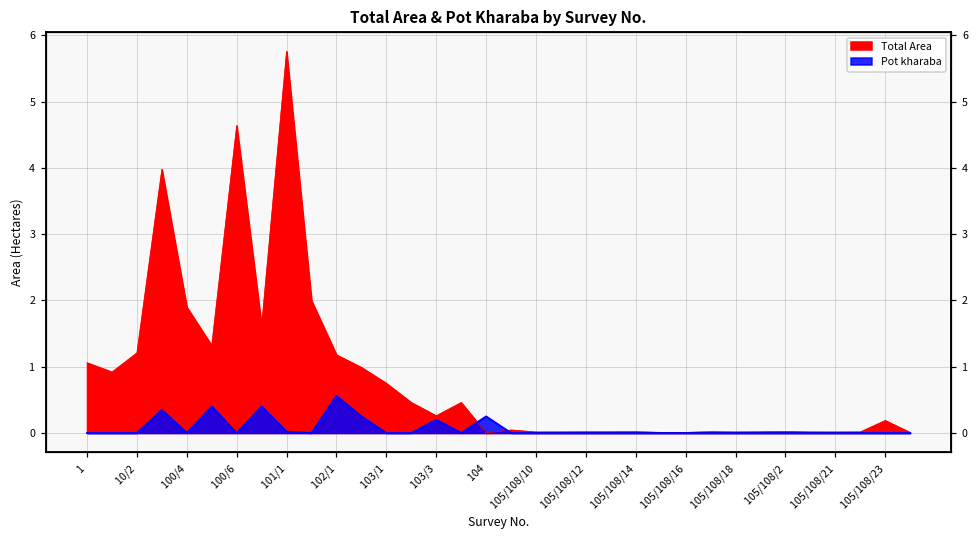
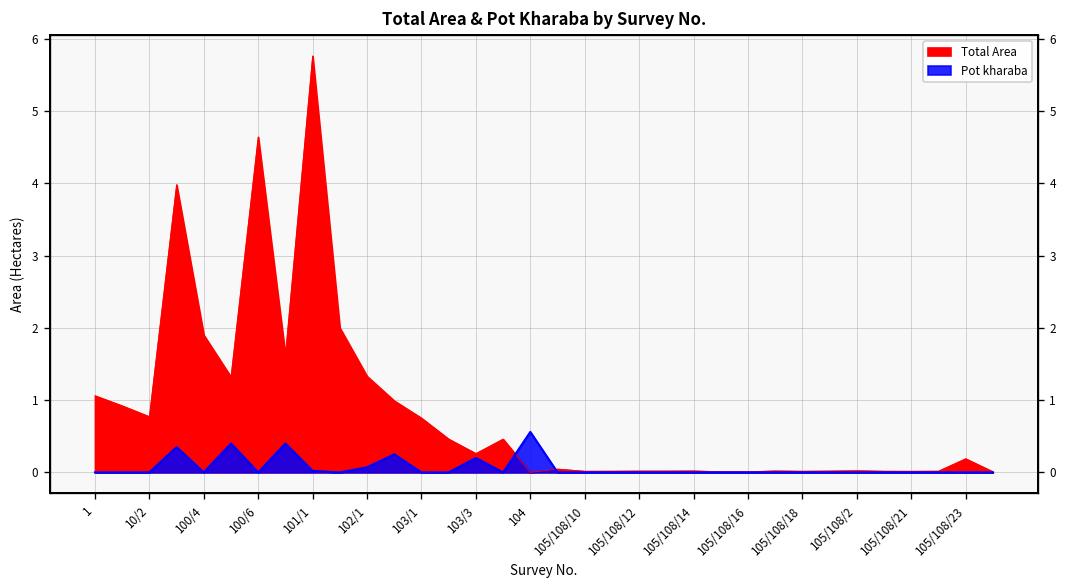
  {
    "Total Area": {
      "1": 1.1,
-     "10/2": 1.2,
+     "10/2": 0.8,
      "100/4": 1.9,
      "100/6": 4.6,
      "101/1": 5.8,
-     "102/1": 1.2,
+     "102/1": 1.3,
      "103/1": 0.8,
      "103/3": 0.3,
      "104": 0.0,
      "105/108/23": 0.2
    },
    "Pot kharaba": {
      "1": 0.0,
      "10/2": 0.0,
      "100/4": 0.0,
      "100/6": 0.0,
      "101/1": 0.0,
-     "102/1": 0.6,
+     "102/1": 0.1,
      "103/1": 0.0,
      "103/3": 0.2,
-     "104": 0.3,
+     "104": 0.6,
      "105/108/23": 0.0
    }
  }
